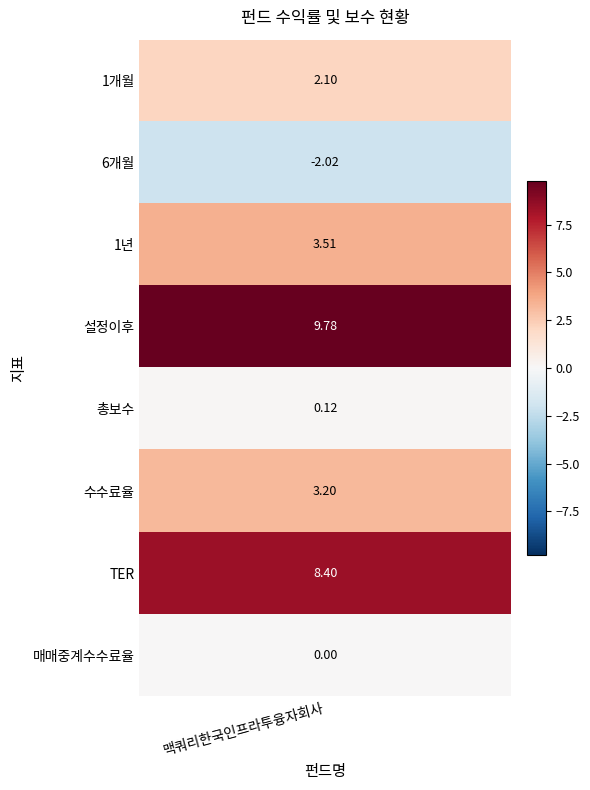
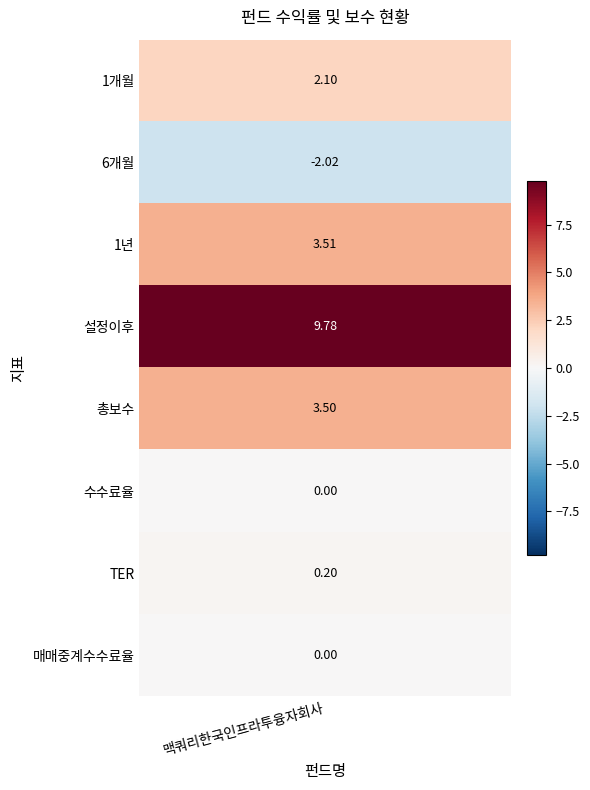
  {
    "1개월": {
      "맥쿼리한국인프라투융자회사": 2.10
    },
    "6개월": {
      "맥쿼리한국인프라투융자회사": -2.02
    },
    "1년": {
      "맥쿼리한국인프라투융자회사": 3.51
    },
    "설정이후": {
      "맥쿼리한국인프라투융자회사": 9.78
    },
    "총보수": {
-     "맥쿼리한국인프라투융자회사": 0.12
+     "맥쿼리한국인프라투융자회사": 3.50
    },
    "수수료율": {
-     "맥쿼리한국인프라투융자회사": 3.20
+     "맥쿼리한국인프라투융자회사": 0.00
    },
    "TER": {
-     "맥쿼리한국인프라투융자회사": 8.40
+     "맥쿼리한국인프라투융자회사": 0.20
    },
    "매매중계수수료율": {
      "맥쿼리한국인프라투융자회사": 0.00
    }
  }
